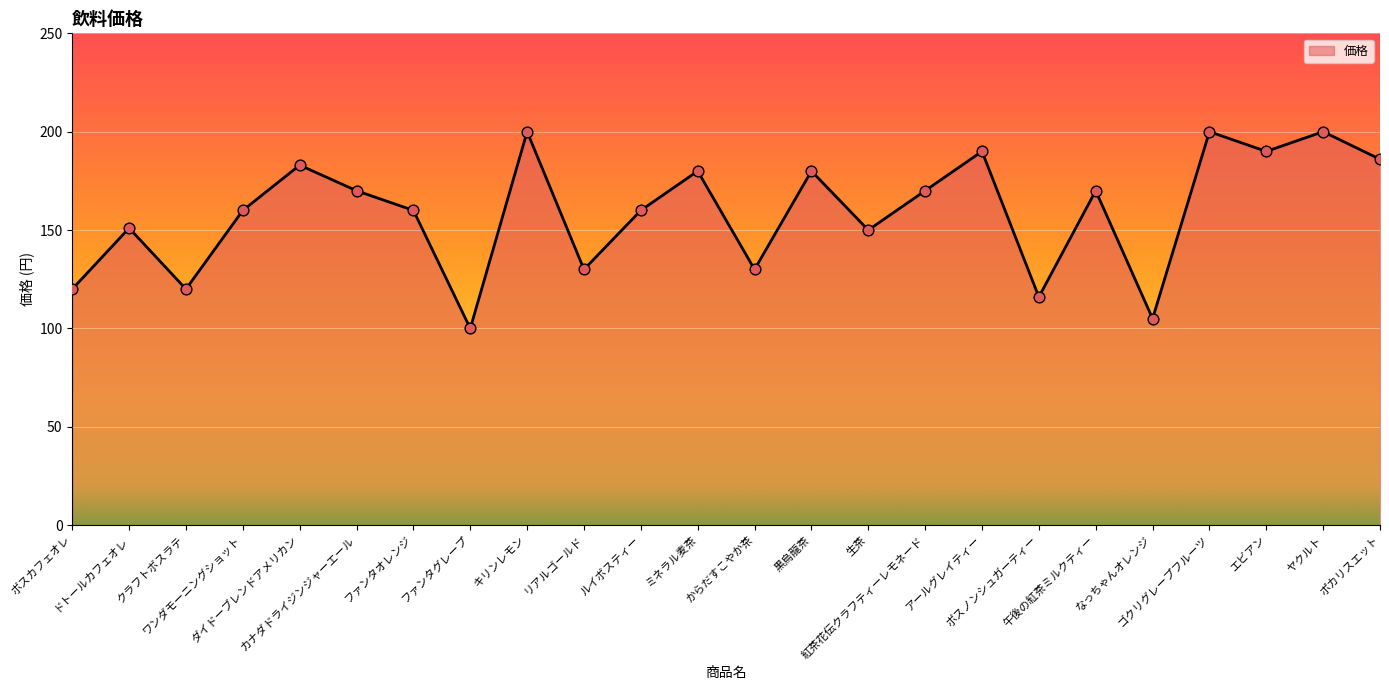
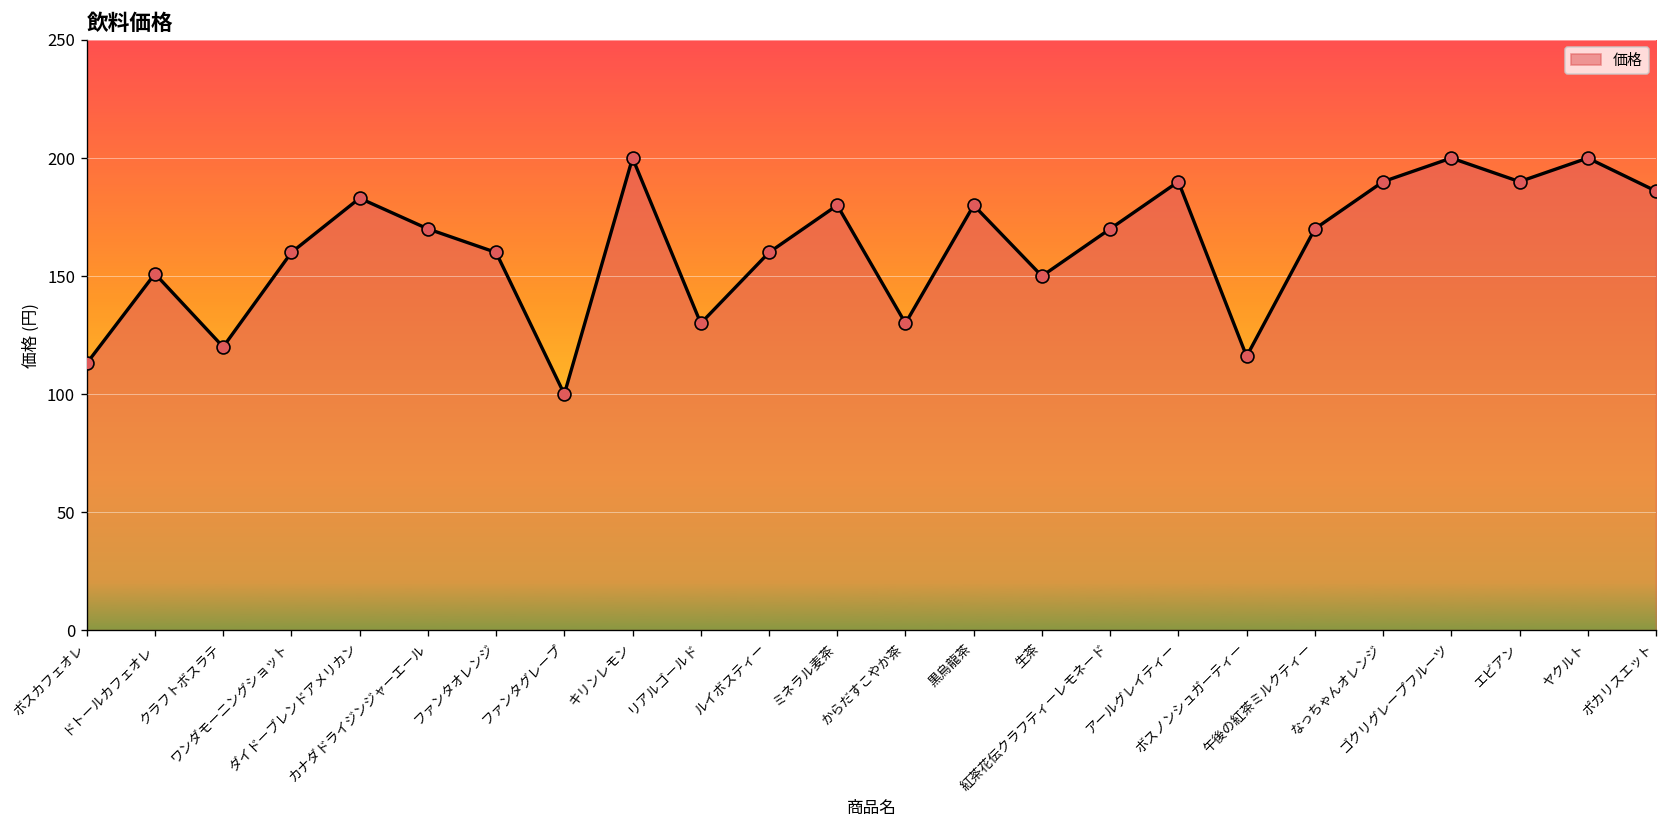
  {
-   "ボスカフェオレ": 120,
+   "ボスカフェオレ": 113,
    "ドトールカフェオレ": 151,
    "クラフトボスラテ": 120,
    "ワンダモーニングショット": 160,
    "ダイドーブレンドアメリカン": 183,
    "カナダドライジンジャーエール": 170,
    "ファンタオレンジ": 160,
    "ファンタグレープ": 100,
    "キリンレモン": 200,
    "リアルゴールド": 130,
    "ルイボスティー": 160,
    "ミネラル麦茶": 180,
    "からだすこやか茶": 130,
    "黒烏龍茶": 180,
    "生茶": 150,
    "紅茶花伝クラフティーレモネード": 170,
    "アールグレイティー": 190,
    "ボスノンシュガーティー": 116,
    "午後の紅茶ミルクティー": 170,
-   "なっちゃんオレンジ": 105,
+   "なっちゃんオレンジ": 190,
    "ゴクリグレープフルーツ": 200,
    "エビアン": 190,
    "ヤクルト": 200,
    "ポカリスエット": 186
  }
